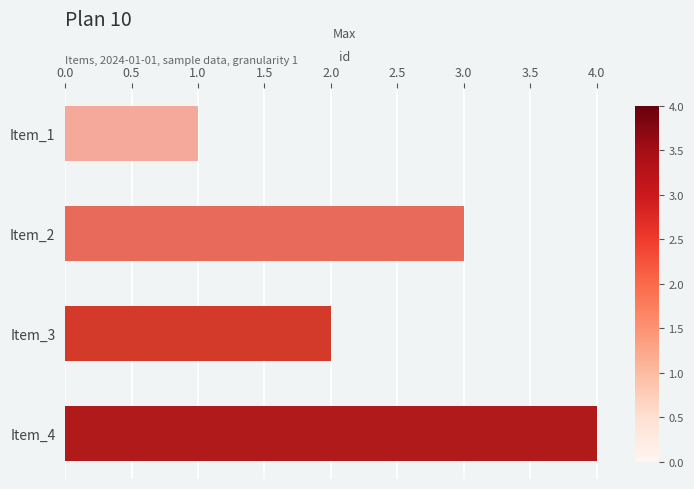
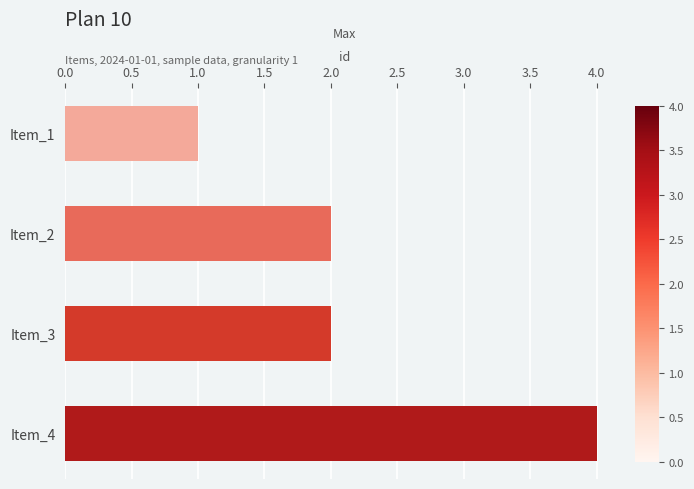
  {
    "Item_1": 1,
-   "Item_2": 3,
+   "Item_2": 2,
    "Item_3": 2,
    "Item_4": 4
  }
